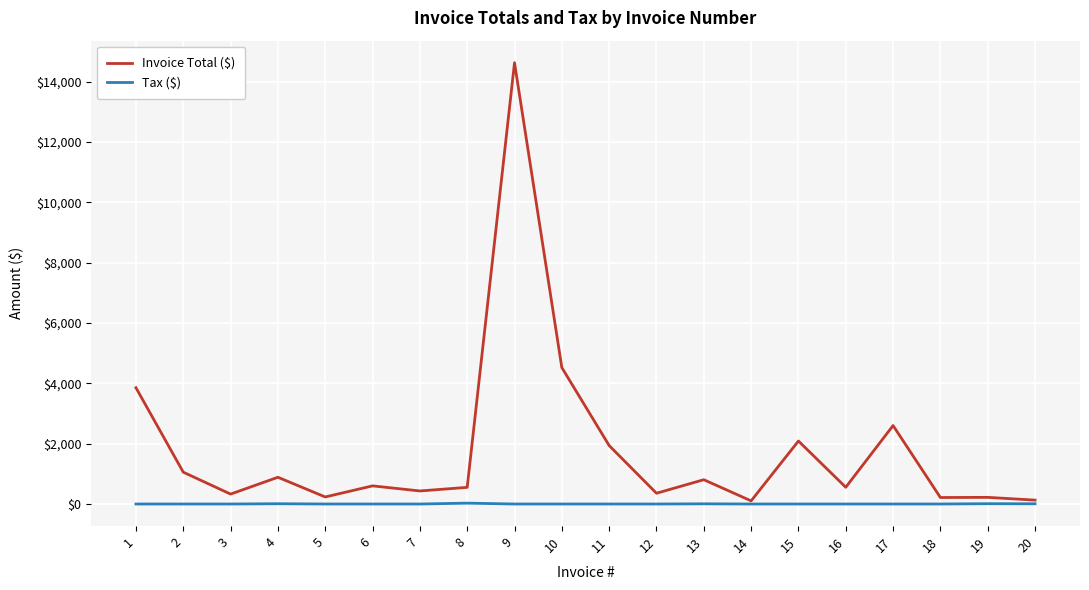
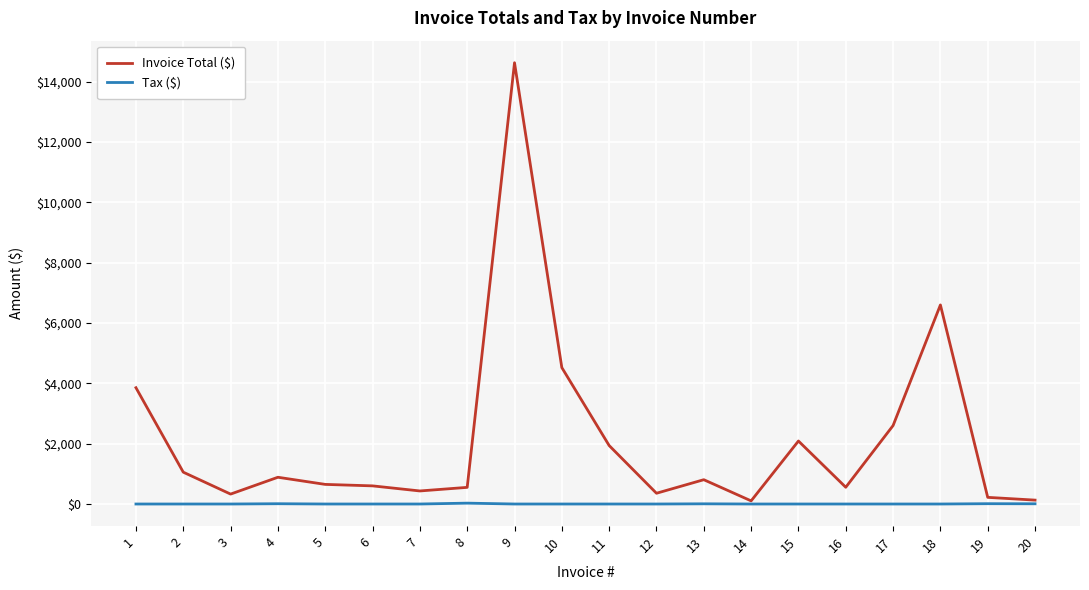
  {
    "Invoice Total ($)": {
      "1": "$3,900",
      "2": "$1,100",
      "3": "$300",
      "4": "$900",
-     "5": "$200",
+     "5": "$700",
      "6": "$600",
      "7": "$400",
      "8": "$600",
      "9": "$14,600",
      "10": "$4,500",
      "11": "$1,900",
      "12": "$400",
      "13": "$800",
      "14": "$100",
      "15": "$2,100",
      "16": "$600",
      "17": "$2,600",
-     "18": "$200",
+     "18": "$6,600",
      "19": "$200",
      "20": "$100"
    },
    "Tax ($)": {
      "1": "$0",
      "2": "$0",
      "3": "$0",
      "4": "$0",
      "5": "$0",
      "6": "$0",
      "7": "$0",
      "8": "$0",
      "9": "$0",
      "10": "$0",
      "11": "$0",
      "12": "$0",
      "13": "$0",
      "14": "$0",
      "15": "$0",
      "16": "$0",
      "17": "$0",
      "18": "$0",
      "19": "$0",
      "20": "$0"
    }
  }
